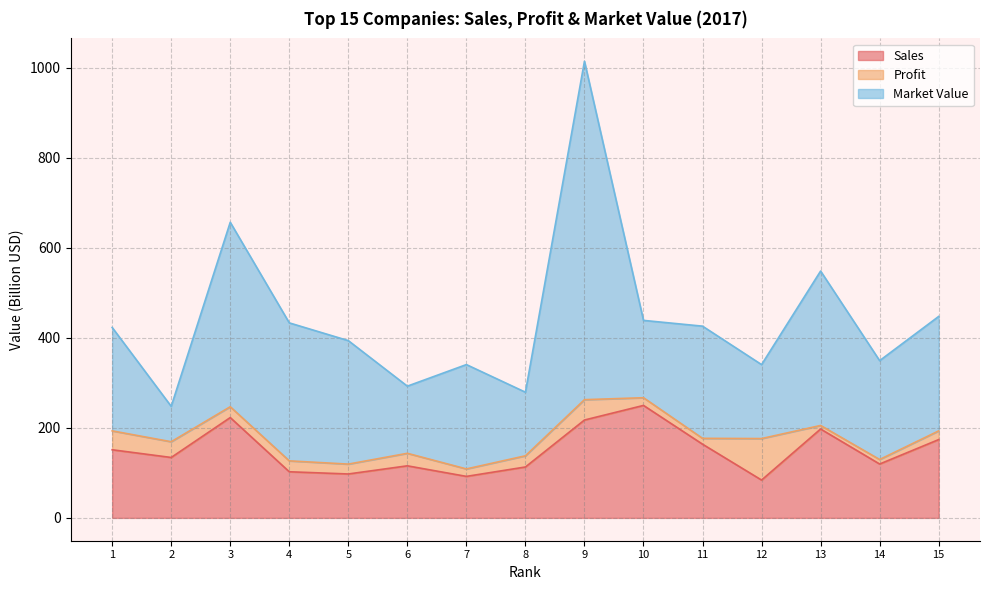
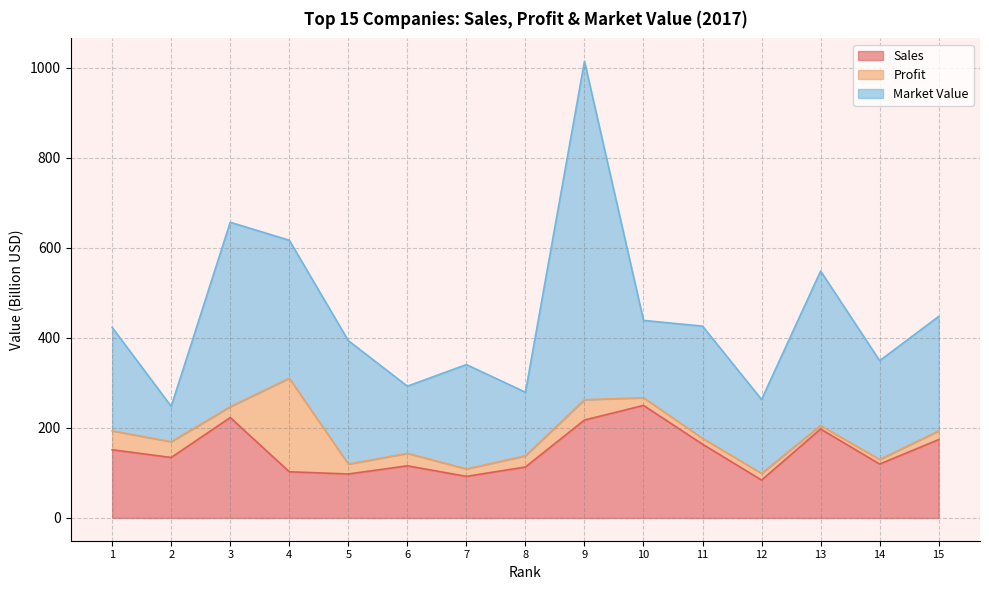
  {
    "Sales": {
      "1": 150,
      "2": 130,
      "3": 220,
      "4": 100,
      "5": 100,
      "6": 120,
      "7": 90,
      "8": 110,
      "9": 220,
      "10": 250,
      "11": 160,
      "12": 80,
      "13": 200,
      "14": 120,
      "15": 170
    },
    "Profit": {
      "1": 40,
      "2": 30,
      "3": 20,
-     "4": 20,
+     "4": 210,
      "5": 20,
      "6": 30,
      "7": 20,
      "8": 20,
      "9": 50,
      "10": 20,
      "11": 10,
-     "12": 90,
+     "12": 10,
      "13": 10,
      "14": 10,
      "15": 20
    },
    "Market Value": {
      "1": 230,
      "2": 80,
      "3": 410,
      "4": 310,
      "5": 270,
      "6": 150,
      "7": 230,
      "8": 140,
      "9": 750,
      "10": 170,
      "11": 250,
      "12": 160,
      "13": 340,
      "14": 220,
      "15": 250
    }
  }
